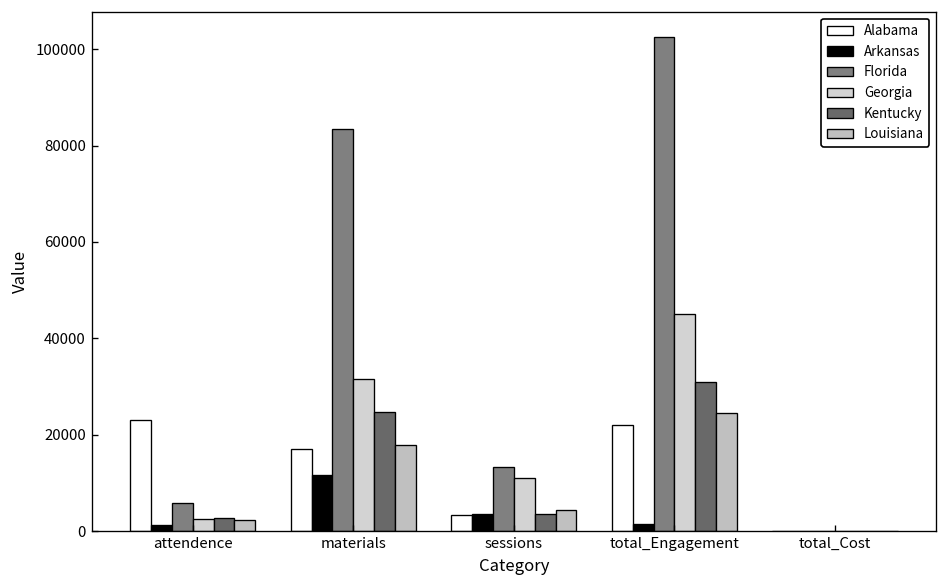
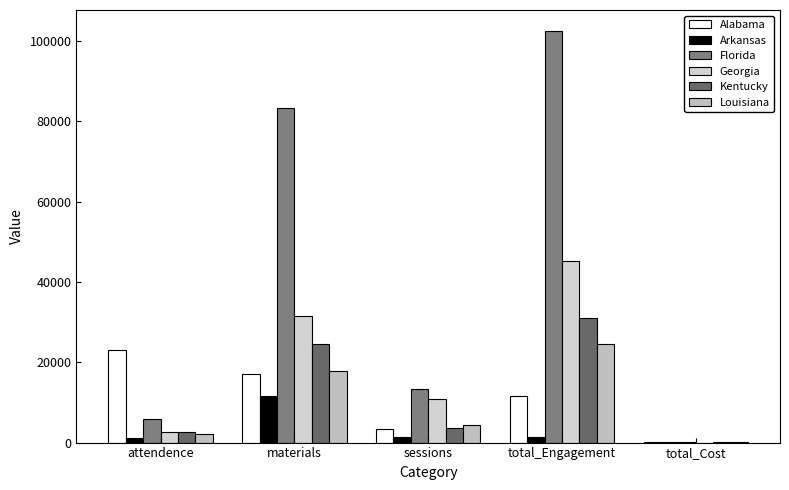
  {
    "Alabama": {
      "attendence": 23000,
      "materials": 17000,
      "sessions": 3000,
-     "total_Engagement": 22000
+     "total_Engagement": 12000
    },
    "Arkansas": {
      "attendence": 1000,
      "materials": 12000,
-     "sessions": 4000,
+     "sessions": 1000,
      "total_Engagement": 1000
    }
  }
